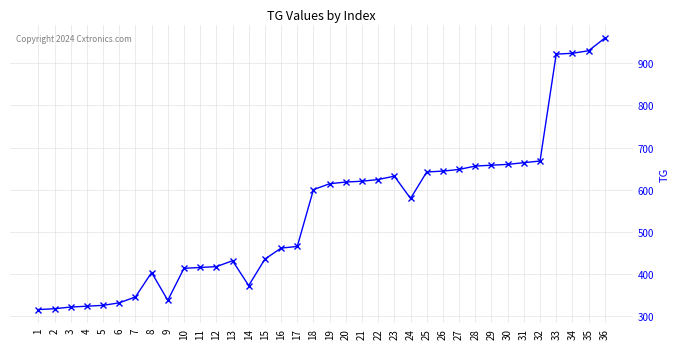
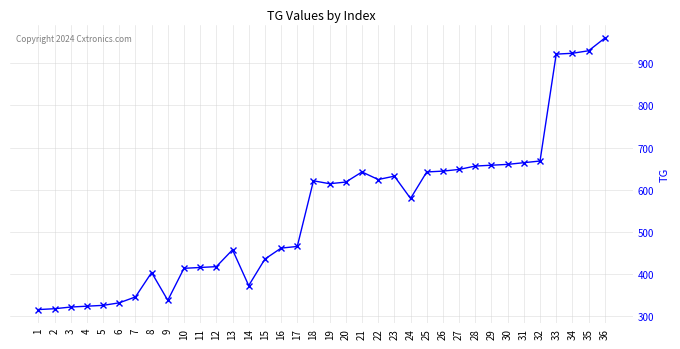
  {
    "1": 320,
    "2": 320,
    "3": 320,
    "4": 320,
    "5": 330,
    "6": 330,
    "7": 350,
    "8": 400,
    "9": 340,
    "10": 410,
    "11": 420,
    "12": 420,
-   "13": 430,
+   "13": 460,
    "14": 370,
    "15": 440,
    "16": 460,
    "17": 470,
-   "18": 600,
+   "18": 620,
    "19": 610,
    "20": 620,
-   "21": 620,
+   "21": 640,
    "22": 620,
    "23": 630,
    "24": 580,
    "25": 640,
    "26": 640,
    "27": 650,
    "28": 660,
    "29": 660,
    "30": 660,
    "31": 660,
    "32": 670,
    "33": 920,
    "34": 920,
    "35": 930,
    "36": 960
  }
